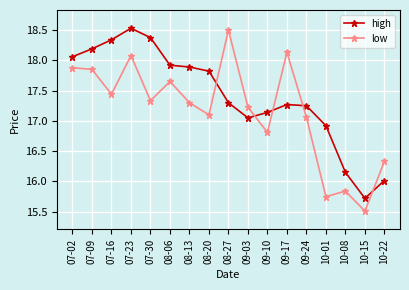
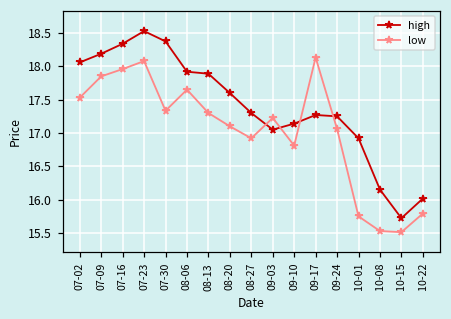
  {
    "high": {
      "07-02": 18.1,
      "07-09": 18.2,
      "07-16": 18.3,
      "07-23": 18.5,
      "07-30": 18.4,
      "08-06": 17.9,
      "08-13": 17.9,
-     "08-20": 17.8,
+     "08-20": 17.6,
      "08-27": 17.3,
      "09-03": 17.0,
      "09-10": 17.1,
      "09-17": 17.3,
      "09-24": 17.3,
      "10-01": 16.9,
      "10-08": 16.1,
      "10-15": 15.7,
      "10-22": 16.0
    },
    "low": {
-     "07-02": 17.9,
+     "07-02": 17.5,
      "07-09": 17.9,
-     "07-16": 17.4,
+     "07-16": 18.0,
      "07-23": 18.1,
      "07-30": 17.3,
      "08-06": 17.7,
      "08-13": 17.3,
      "08-20": 17.1,
-     "08-27": 18.5,
+     "08-27": 16.9,
      "09-03": 17.2,
      "09-10": 16.8,
      "09-17": 18.1,
      "09-24": 17.1,
      "10-01": 15.7,
-     "10-08": 15.8,
+     "10-08": 15.5,
      "10-15": 15.5,
-     "10-22": 16.3
+     "10-22": 15.8
    }
  }
